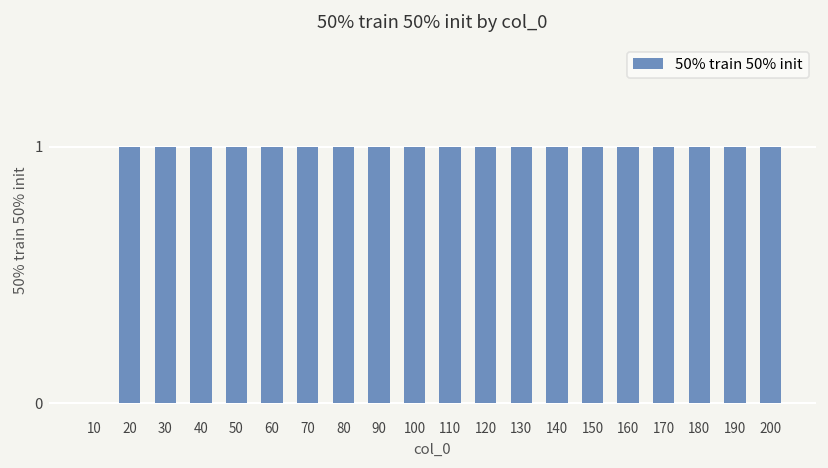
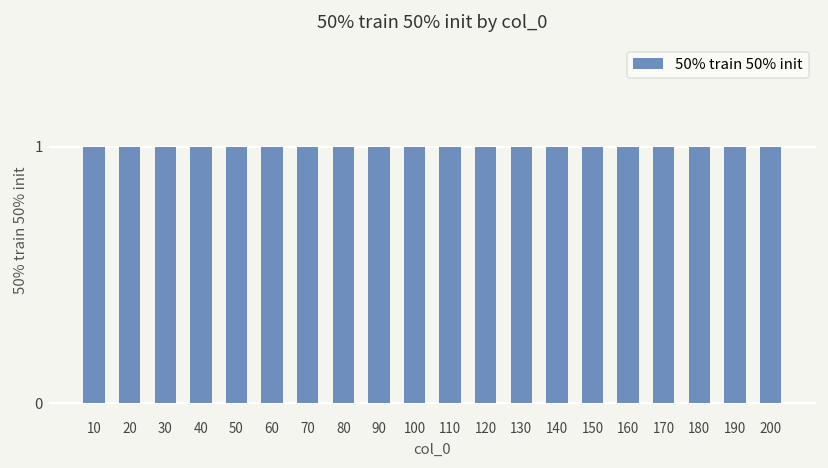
  {
-   "10": 0,
+   "10": 1,
    "20": 1,
    "30": 1,
    "40": 1,
    "50": 1,
    "60": 1,
    "70": 1,
    "80": 1,
    "90": 1,
    "100": 1,
    "110": 1,
    "120": 1,
    "130": 1,
    "140": 1,
    "150": 1,
    "160": 1,
    "170": 1,
    "180": 1,
    "190": 1,
    "200": 1
  }
